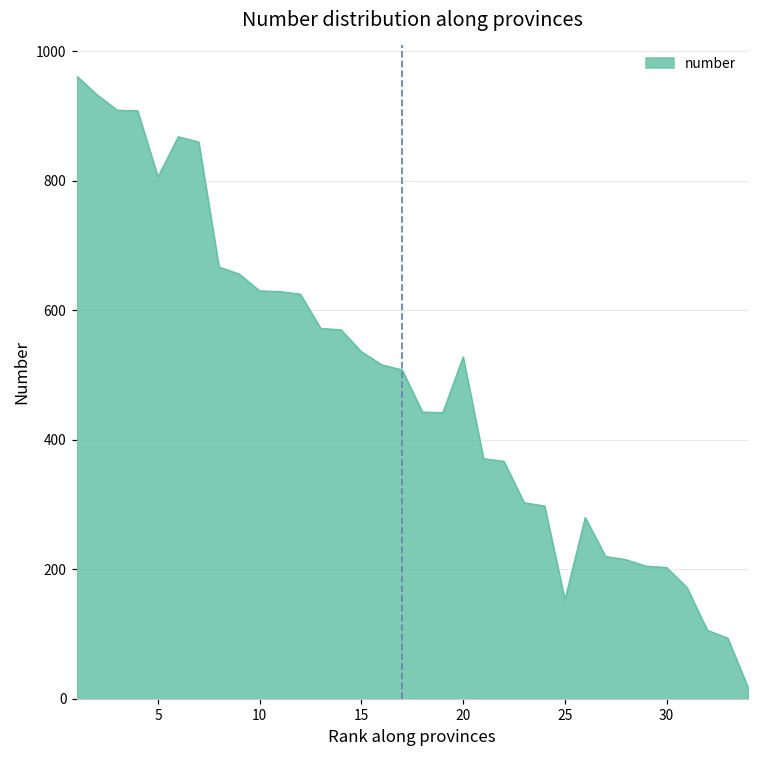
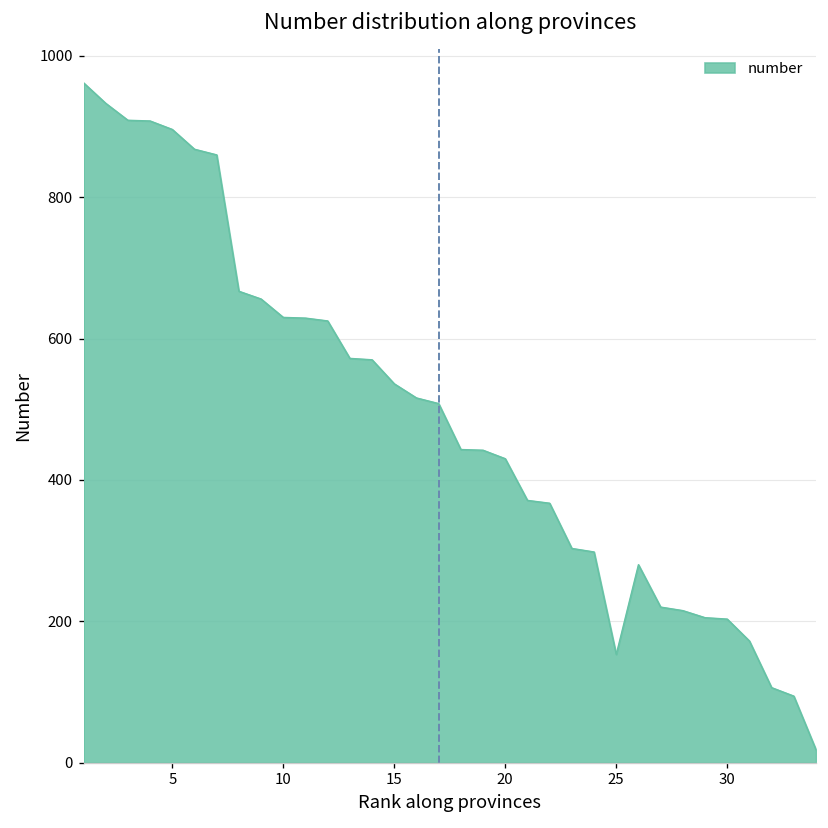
  {
-   "5": 810,
+   "5": 900,
    "10": 630,
    "15": 540,
-   "20": 530,
+   "20": 430,
    "25": 150,
    "30": 200
  }
